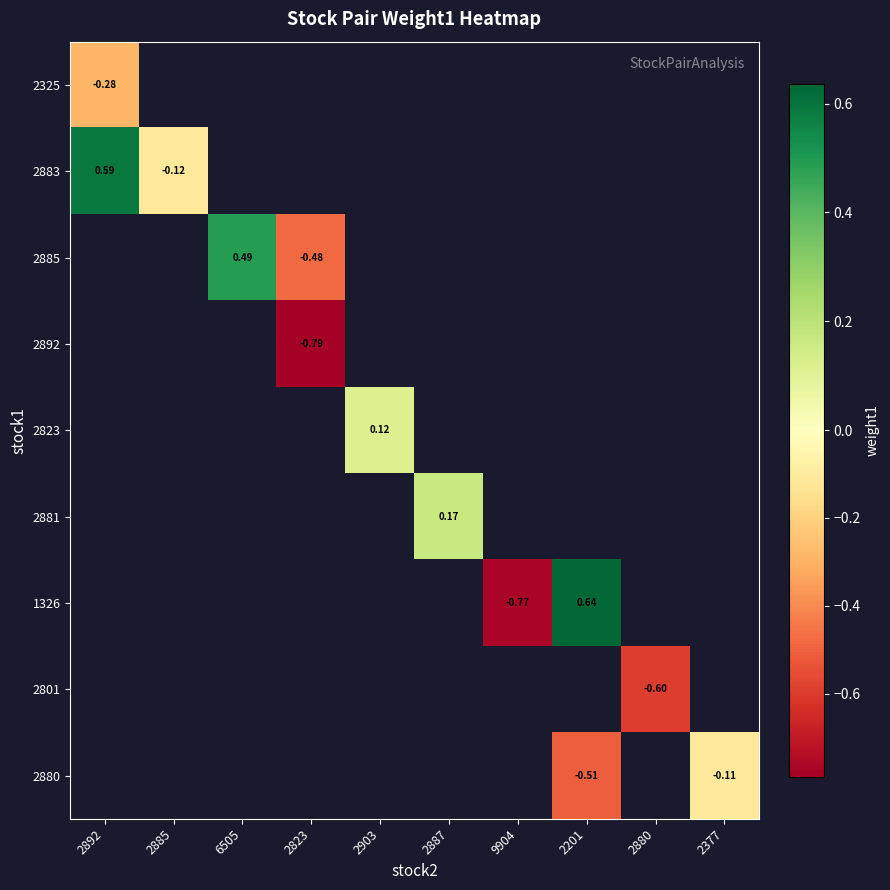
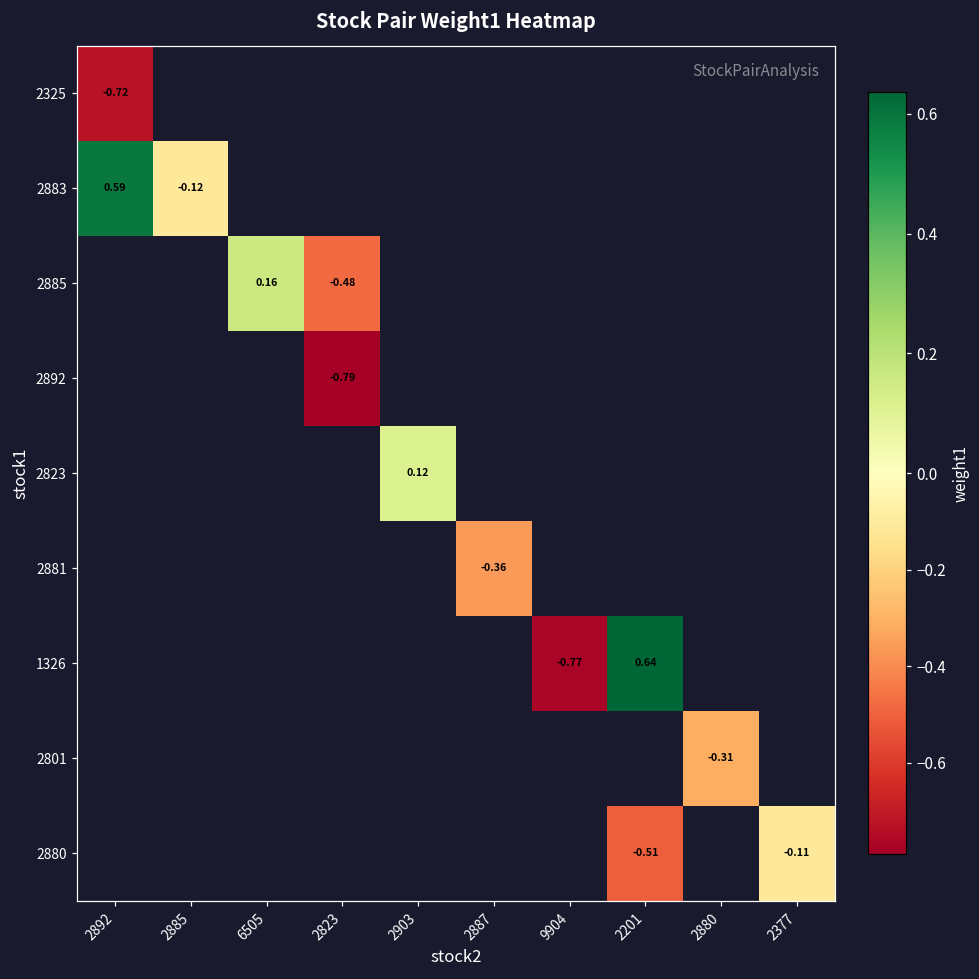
  {
    "2325": {
-     "2892": -0.28
+     "2892": -0.72
    },
    "2883": {
      "2892": 0.59,
      "2885": -0.12
    },
    "2885": {
-     "6505": 0.49,
+     "6505": 0.16,
      "2823": -0.48
    },
    "2892": {
      "2823": -0.79
    },
    "2823": {
      "2903": 0.12
    },
    "2881": {
-     "2887": 0.17
+     "2887": -0.36
    },
    "1326": {
      "9904": -0.77,
      "2201": 0.64
    },
    "2801": {
-     "2880": -0.60
+     "2880": -0.31
    },
    "2880": {
      "2201": -0.51,
      "2377": -0.11
    }
  }
